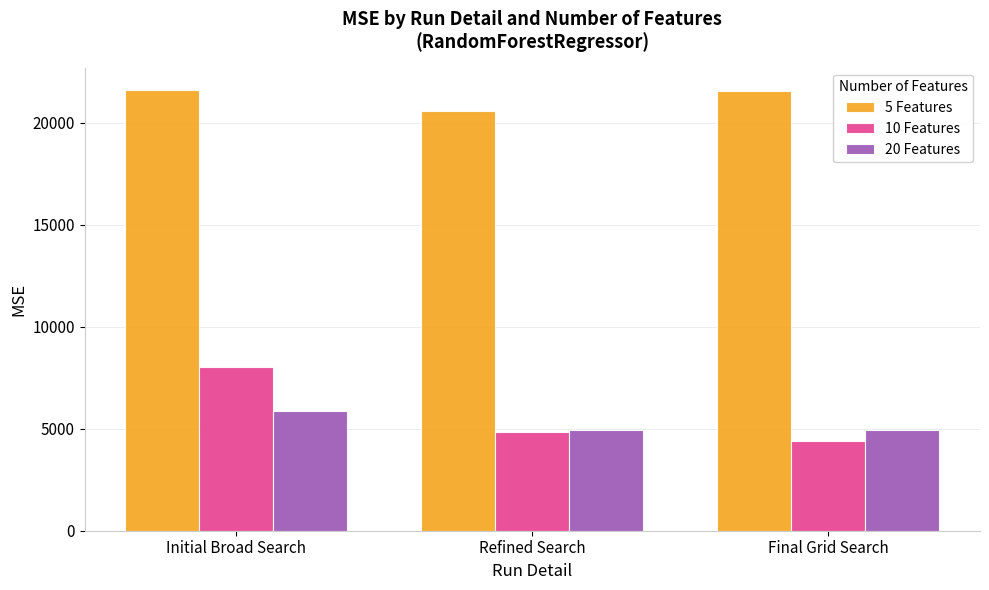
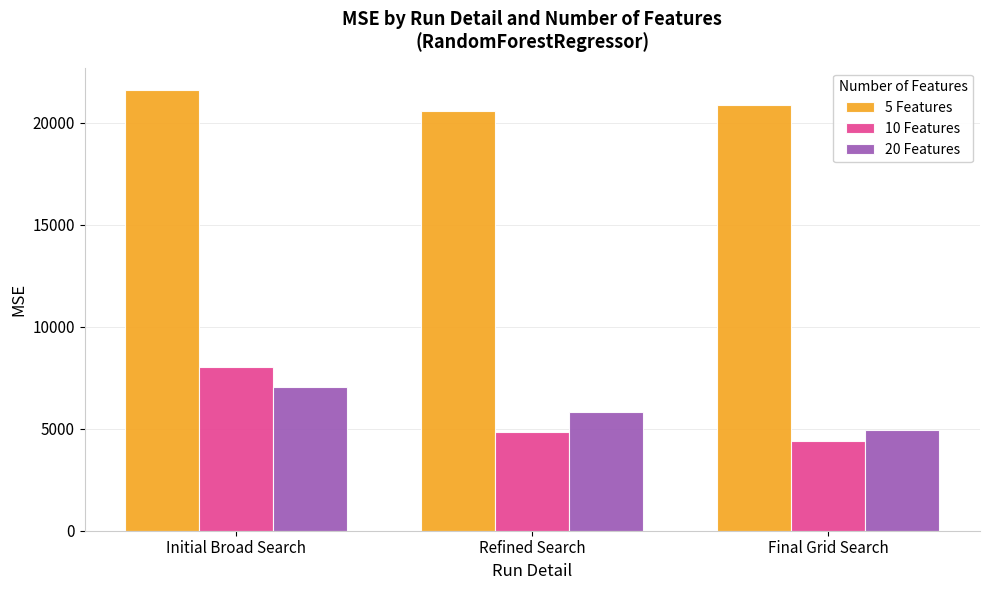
  {
    "5 Features": {
      "Initial Broad Search": 21600,
      "Refined Search": 20600,
-     "Final Grid Search": 21500
+     "Final Grid Search": 20900
    },
    "10 Features": {
      "Initial Broad Search": 8000,
      "Refined Search": 4900,
      "Final Grid Search": 4400
    },
    "20 Features": {
-     "Initial Broad Search": 5900,
-     "Refined Search": 4900,
+     "Initial Broad Search": 7000,
+     "Refined Search": 5800,
      "Final Grid Search": 5000
    }
  }
